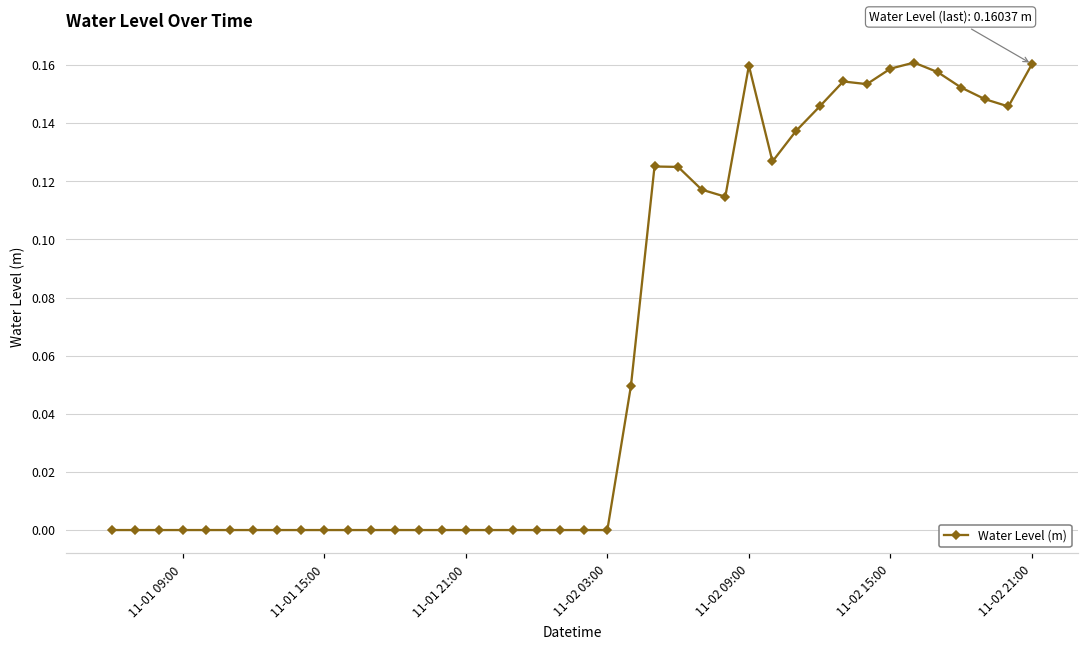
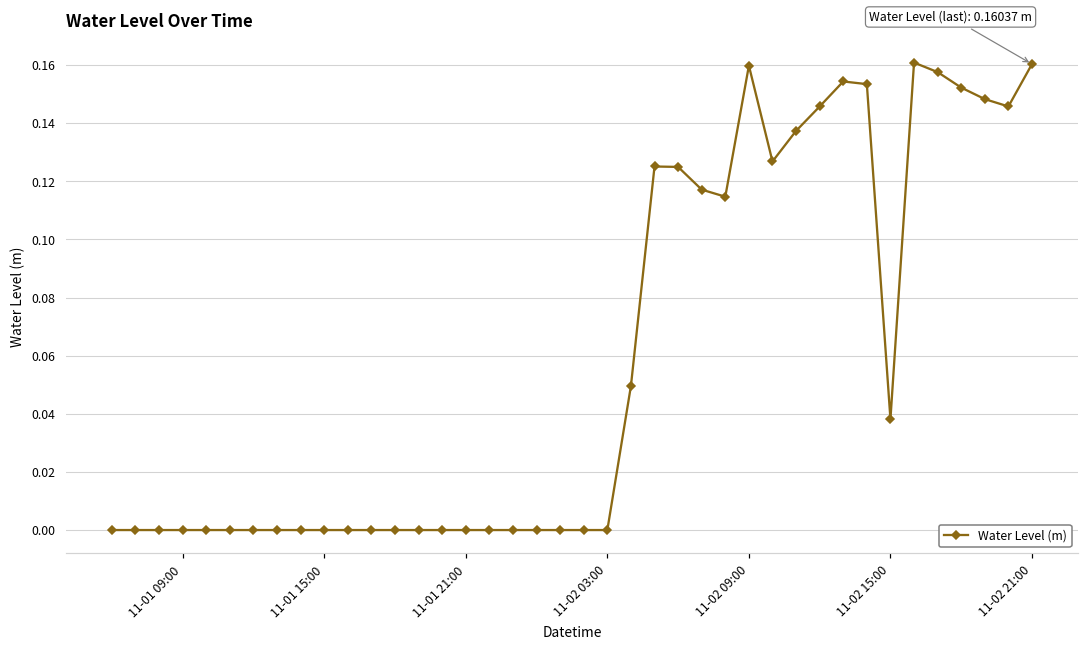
  {
    "11-01 09:00": 0.000,
    "11-01 15:00": 0.000,
    "11-01 21:00": 0.000,
    "11-02 03:00": 0.000,
    "11-02 09:00": 0.160,
-   "11-02 15:00": 0.159,
+   "11-02 15:00": 0.038,
    "11-02 21:00": 0.160
  }
